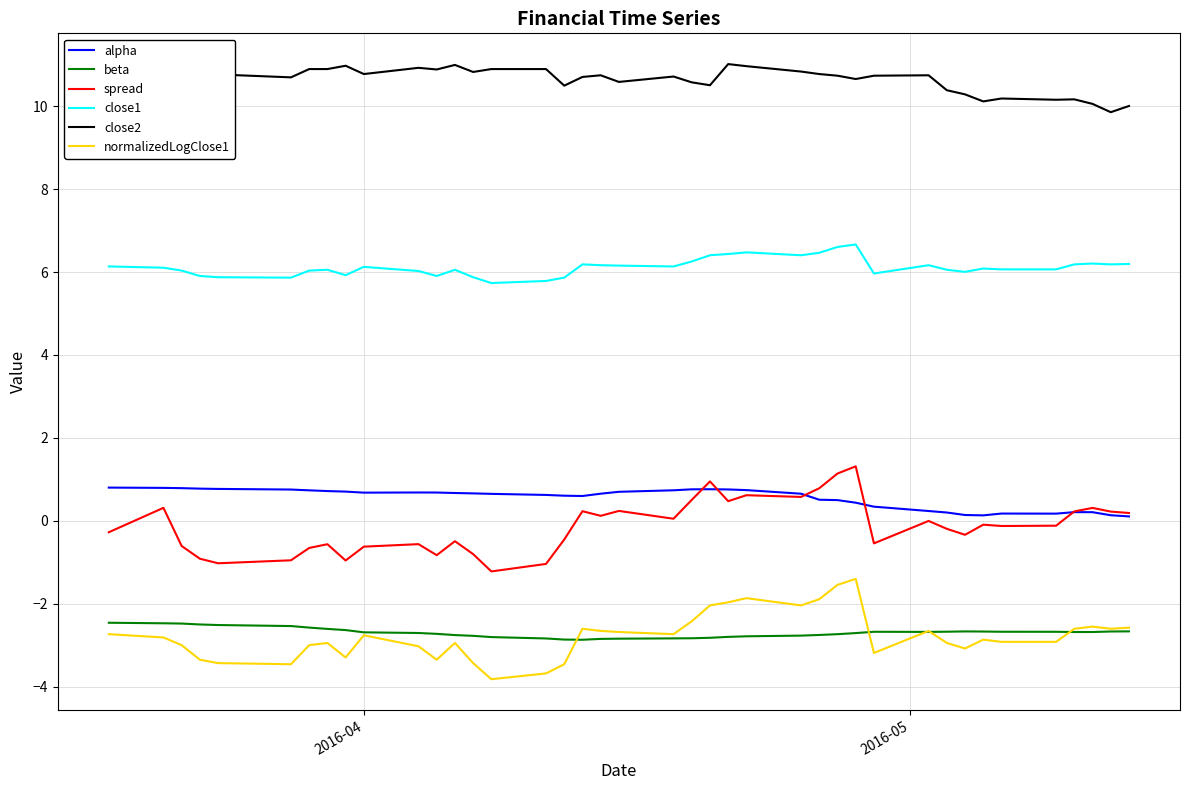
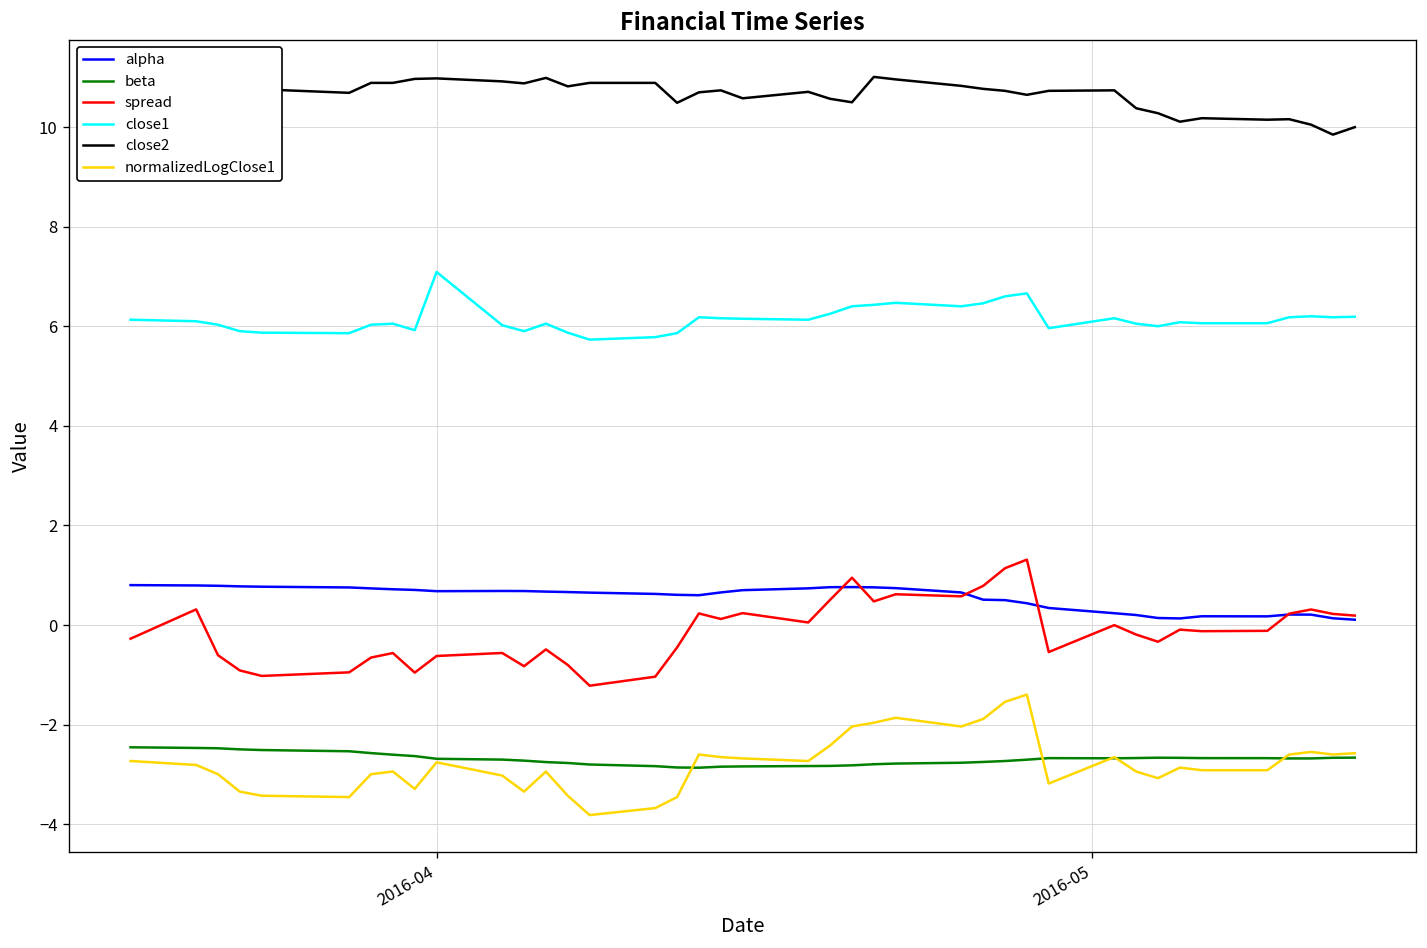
  {
    "alpha": {
      "2016-04": 0.7
    },
    "beta": {
      "2016-04": -2.7
    },
    "spread": {
      "2016-04": -0.6
    },
    "close1": {
-     "2016-04": 6.1
+     "2016-04": 7.1
    },
    "close2": {
-     "2016-04": 10.8
+     "2016-04": 11.0
    },
    "normalizedLogClose1": {
      "2016-04": -2.8
    }
  }
